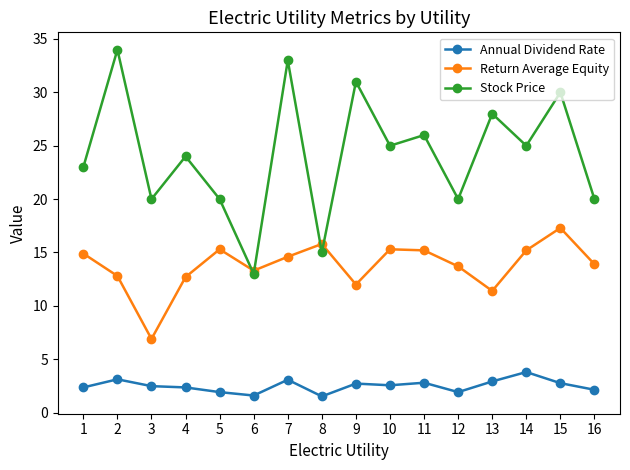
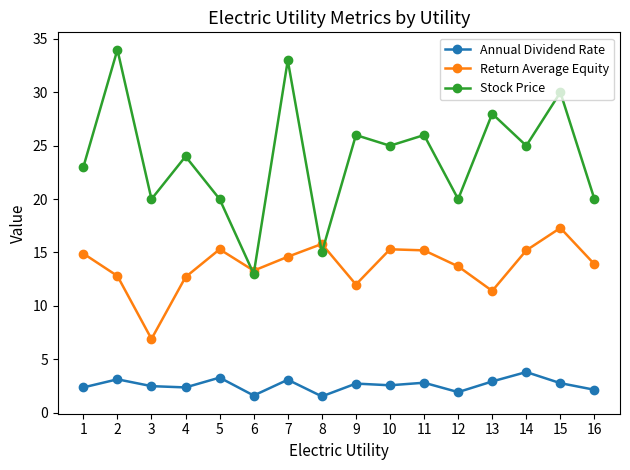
  {
    "Annual Dividend Rate": {
      "1": 2.4,
      "2": 3.1,
      "3": 2.5,
      "4": 2.4,
-     "5": 1.9,
+     "5": 3.3,
      "6": 1.6,
      "7": 3.1,
      "8": 1.5,
      "9": 2.7,
      "10": 2.6,
      "11": 2.8,
      "12": 1.9,
      "13": 2.9,
      "14": 3.8,
      "15": 2.8,
      "16": 2.1
    },
    "Return Average Equity": {
      "1": 14.9,
      "2": 12.8,
      "3": 6.9,
      "4": 12.7,
      "5": 15.3,
      "6": 13.3,
      "7": 14.6,
      "8": 15.8,
      "9": 12.0,
      "10": 15.3,
      "11": 15.2,
      "12": 13.7,
      "13": 11.4,
      "14": 15.2,
      "15": 17.3,
      "16": 13.9
    },
    "Stock Price": {
      "1": 23,
      "2": 34,
      "3": 20,
      "4": 24,
      "5": 20,
      "6": 13,
      "7": 33,
      "8": 15,
-     "9": 31,
+     "9": 26,
      "10": 25,
      "11": 26,
      "12": 20,
      "13": 28,
      "14": 25,
      "16": 20
    }
  }
